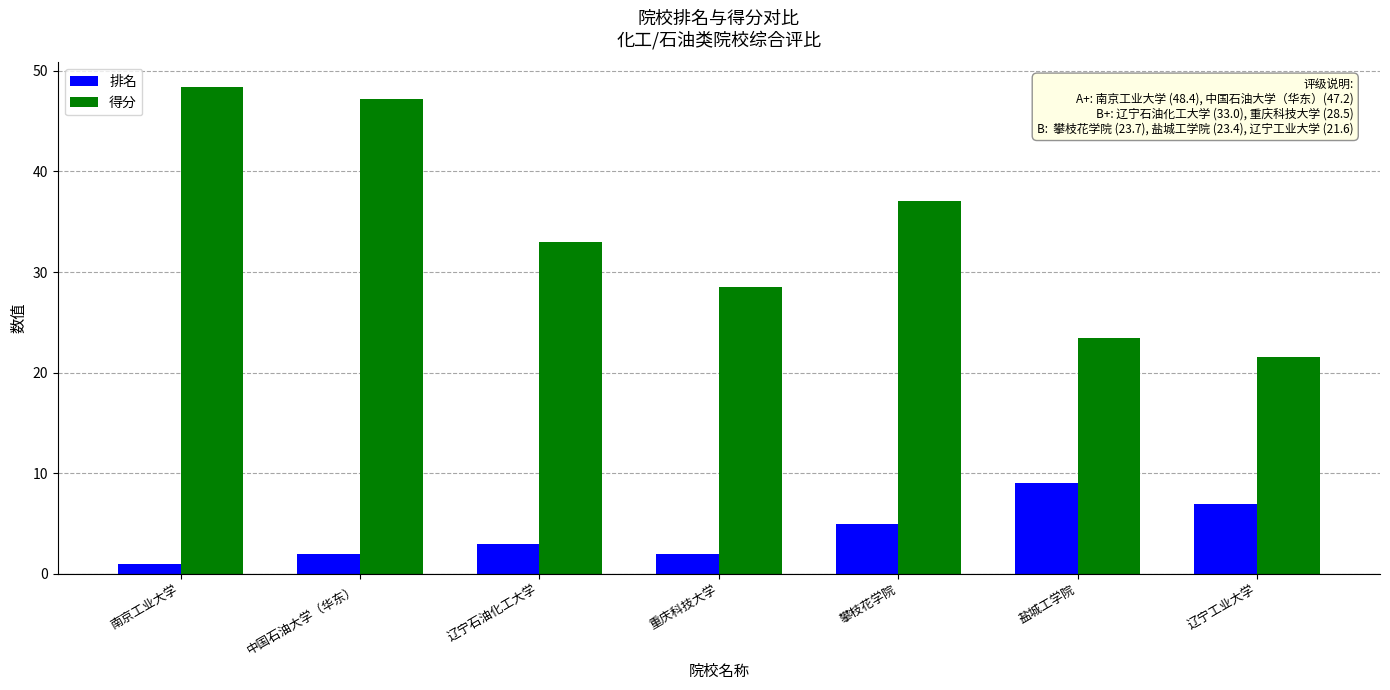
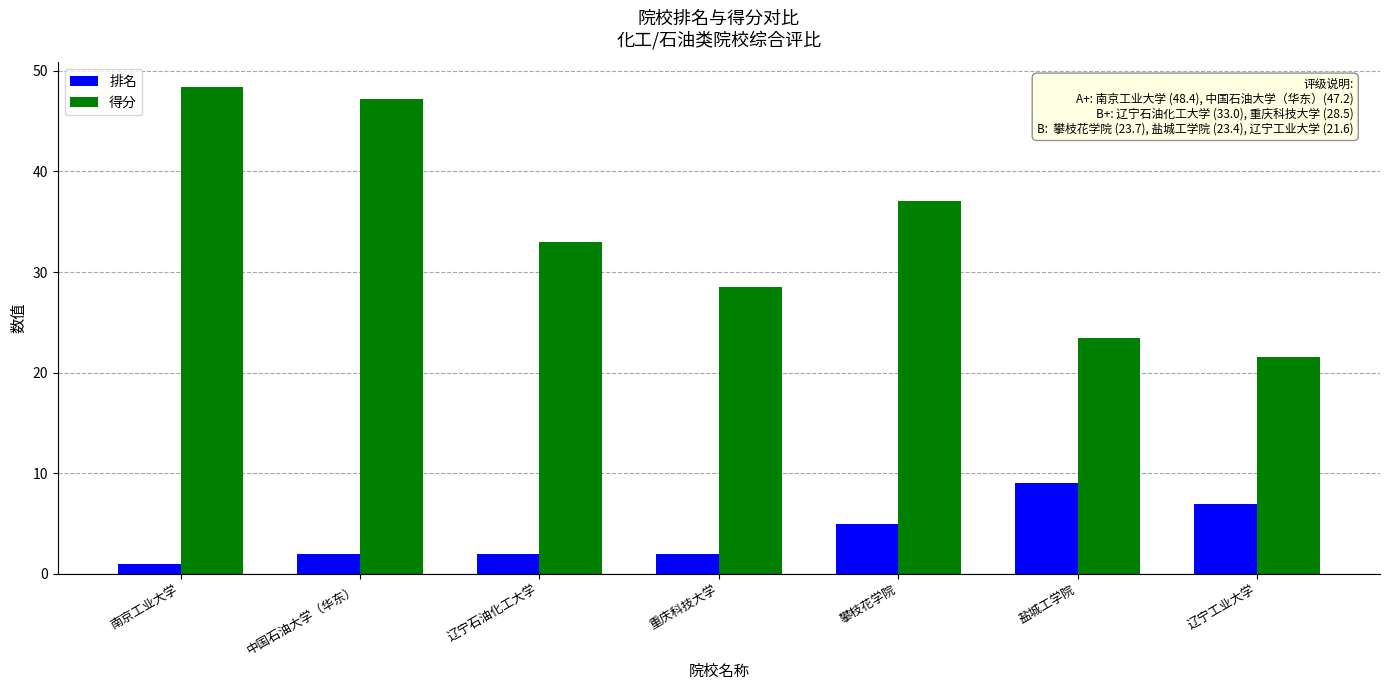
  {
    "排名": {
      "南京工业大学": 1,
      "中国石油大学（华东）": 2,
-     "辽宁石油化工大学": 3,
+     "辽宁石油化工大学": 2,
      "重庆科技大学": 2,
      "攀枝花学院": 5,
      "盐城工学院": 9,
      "辽宁工业大学": 7
    },
    "得分": {
      "南京工业大学": 48.4,
      "中国石油大学（华东）": 47,
      "辽宁石油化工大学": 33,
      "重庆科技大学": 28.5,
      "攀枝花学院": 37,
      "盐城工学院": 23.4,
      "辽宁工业大学": 21.6
    }
  }
